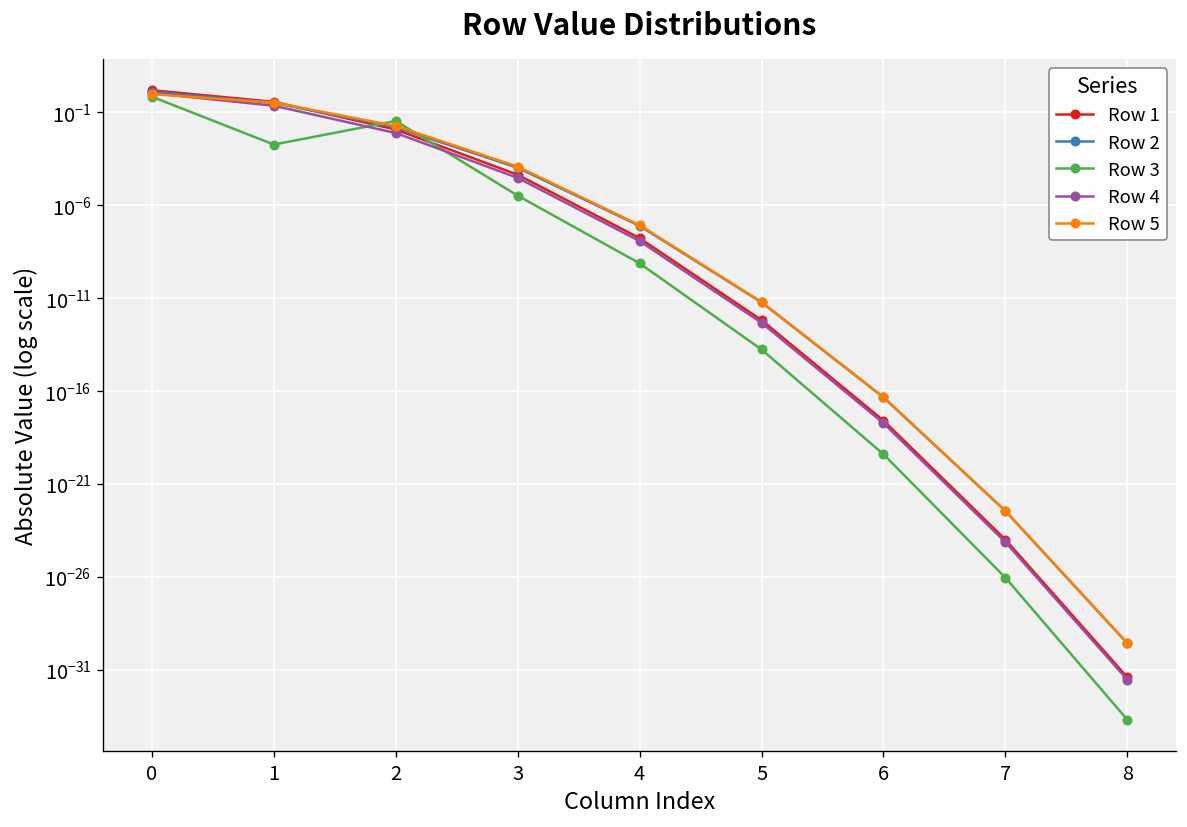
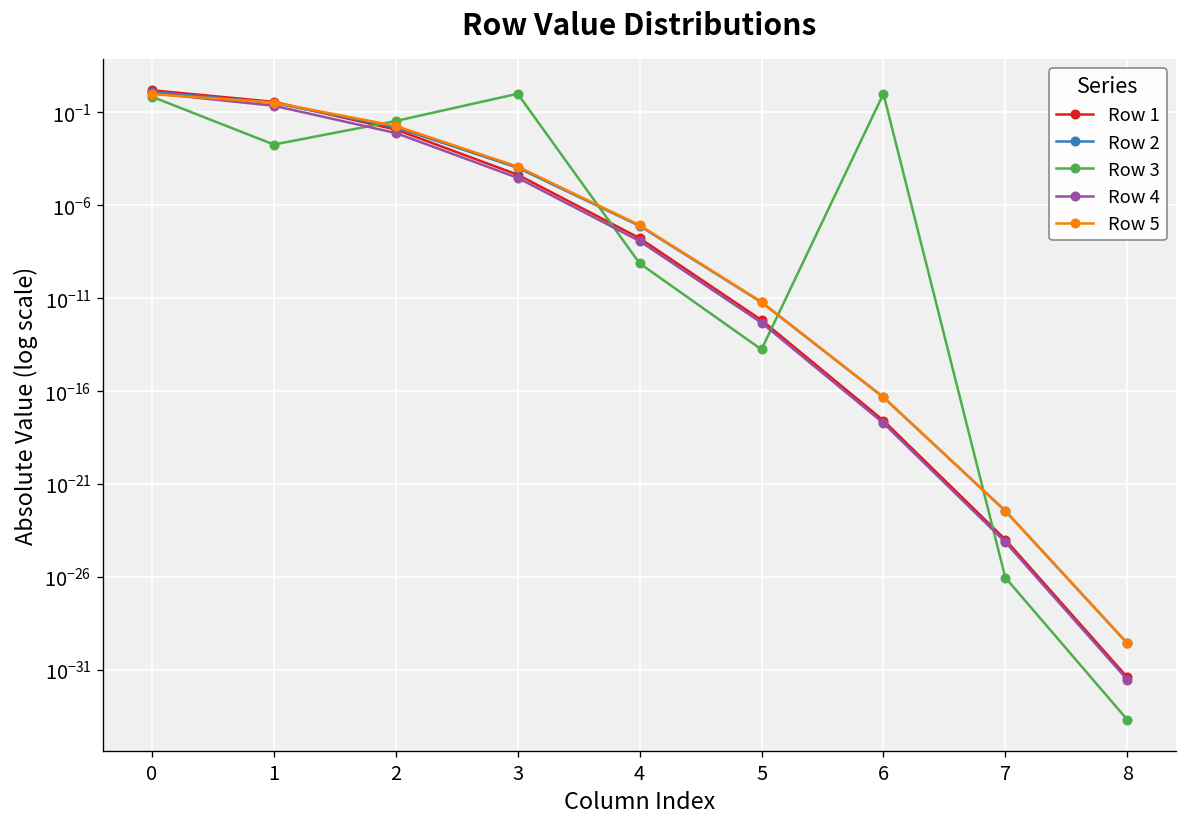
  {
    "Row 1": {
      "3": 0.00004
    },
    "Row 3": {
      "1": 0.002,
      "2": 0.03,
-     "3": 0,
+     "3": 1,
      "4": 0.000000001,
      "5": 0.000000000000,
-     "6": 0,
+     "6": 1,
      "7": 0.000000000000,
      "8": 0.000000000000
    },
    "Row 4": {
      "2": 0.01,
      "3": 0.00003
    }
  }
